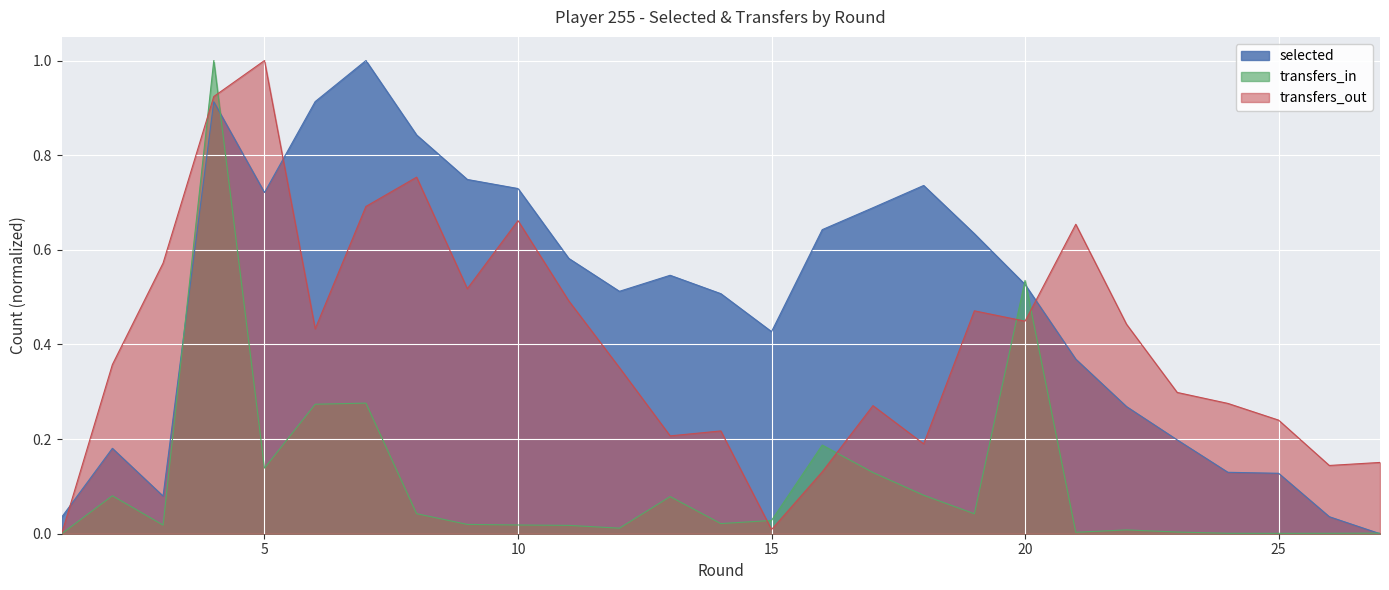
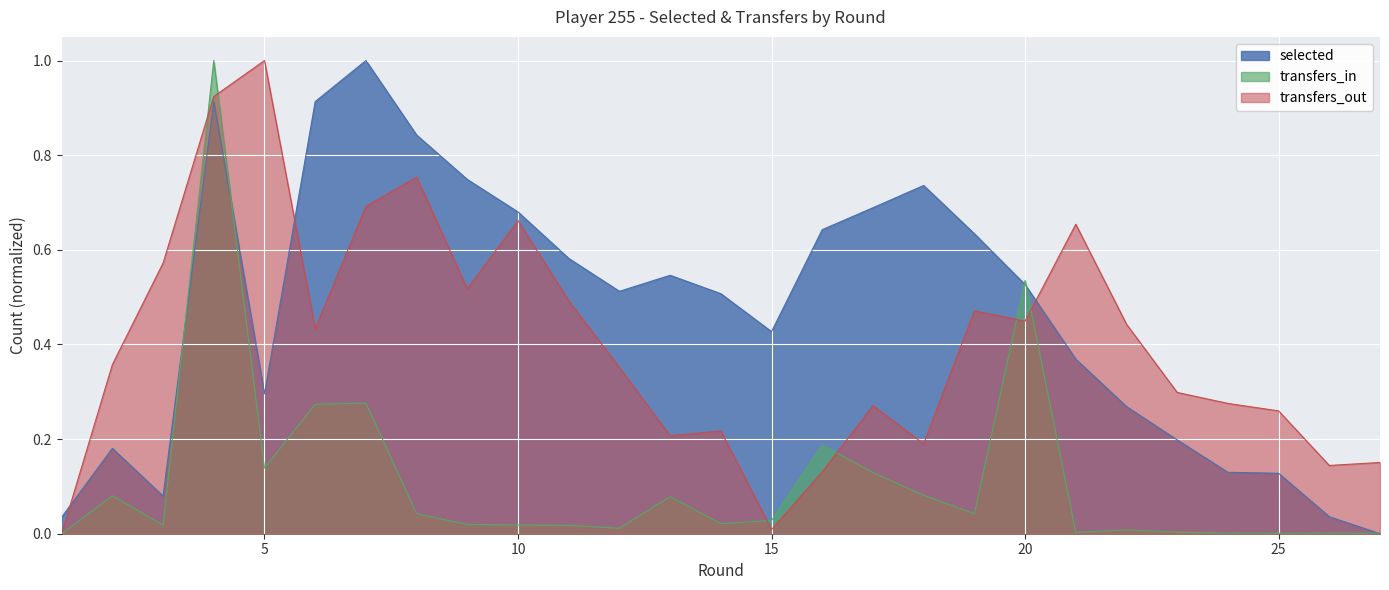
  {
    "selected": {
-     "5": 0.72,
-     "10": 0.73,
+     "5": 0.30,
+     "10": 0.68,
      "15": 0.43,
      "20": 0.53,
      "25": 0.13
    },
    "transfers_in": {
      "5": 0.14,
      "10": 0.02,
      "15": 0.03,
      "20": 0.54,
      "25": 0.00
    },
    "transfers_out": {
      "5": 1.00,
      "10": 0.66,
      "15": 0.01,
      "20": 0.45,
-     "25": 0.24
+     "25": 0.26
    }
  }
